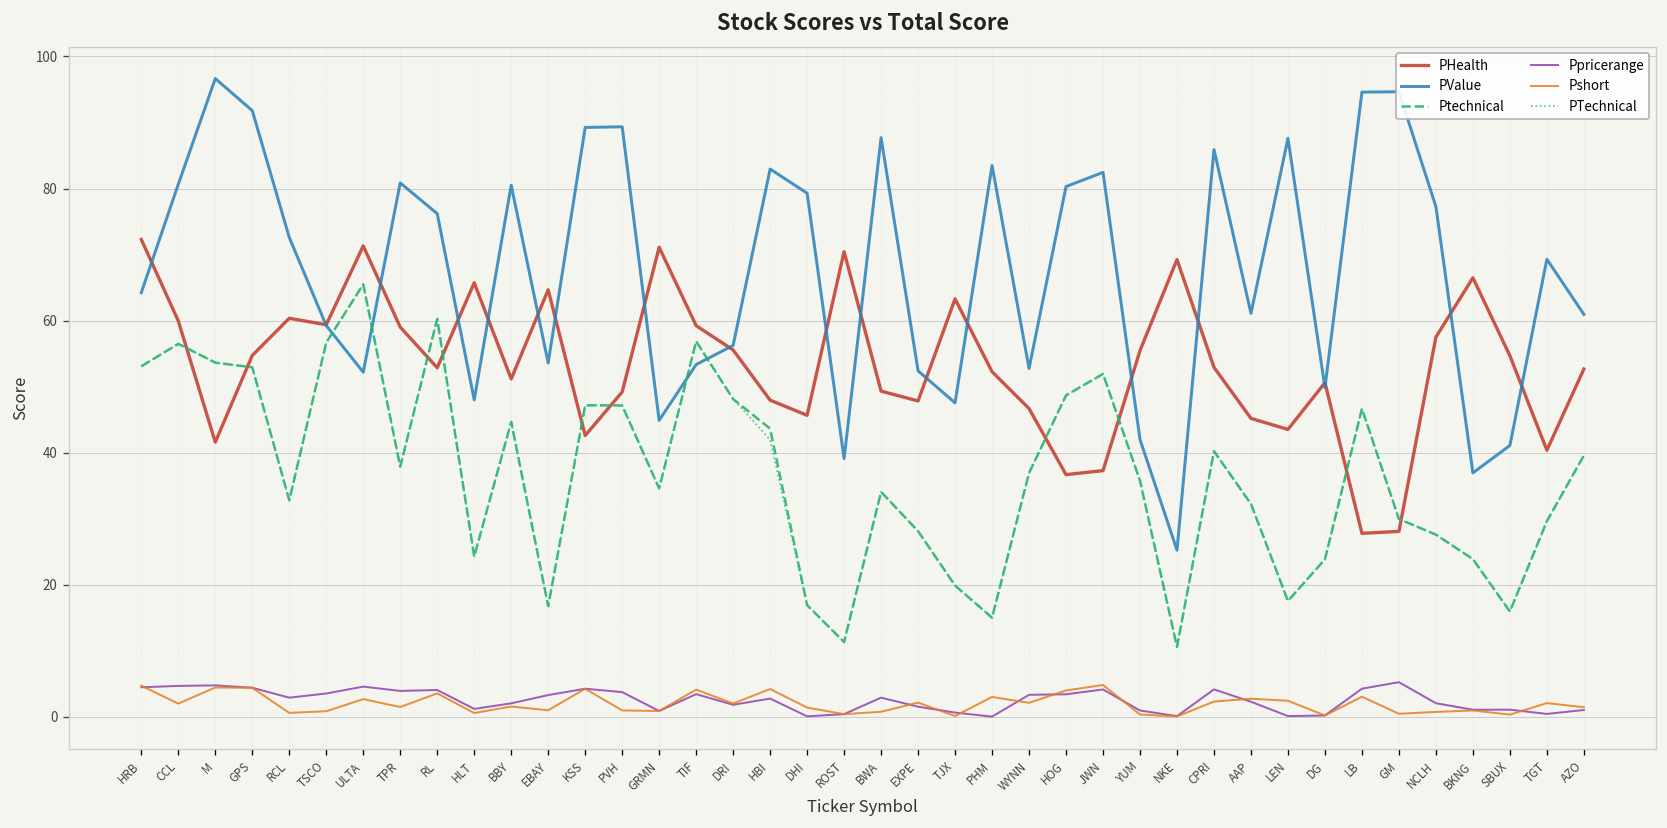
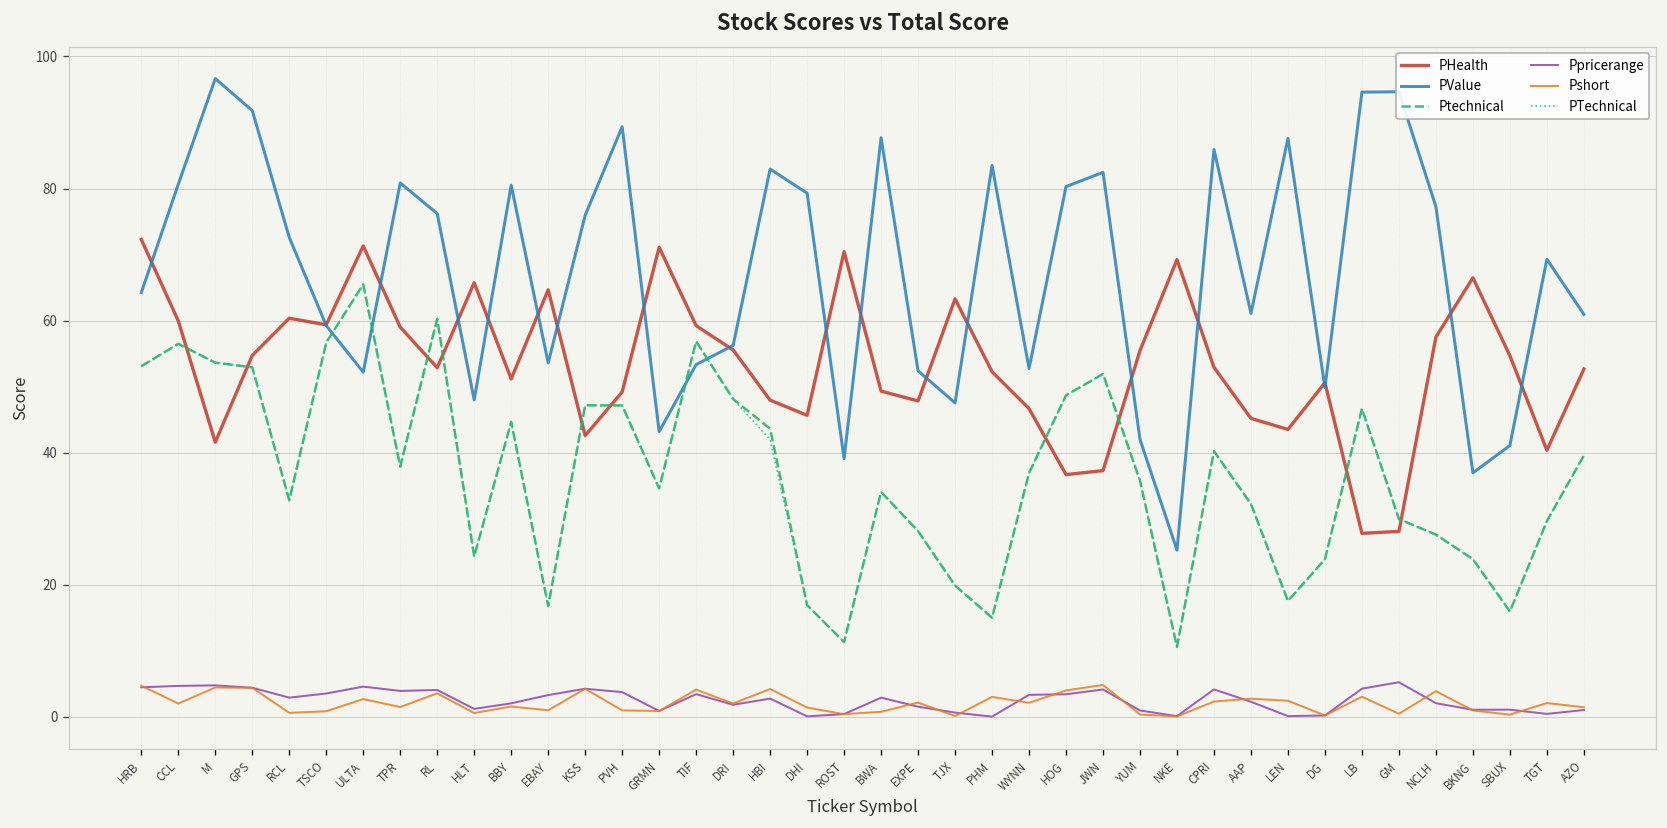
  {
    "PHealth": {
      "HRB": 72,
      "CCL": 60,
      "M": 42,
      "GPS": 55,
      "RCL": 60,
      "ULTA": 71,
      "TPR": 59,
      "RL": 53,
      "HLT": 66,
      "BBY": 51,
      "EBAY": 65,
      "KSS": 43,
      "PVH": 49,
      "GRMN": 71,
      "TIF": 59,
      "DRI": 56,
      "HBI": 48,
      "DHI": 46,
      "ROST": 70,
      "BWA": 49,
      "EXPE": 48,
      "TJX": 63,
      "PHM": 52,
      "WYNN": 47,
      "HOG": 37,
      "JWN": 37,
      "YUM": 55,
      "NKE": 69,
      "CPRI": 53,
      "AAP": 45,
      "LEN": 44,
      "DG": 51,
      "LB": 28,
      "GM": 28,
      "NCLH": 58,
      "BKNG": 66,
      "SBUX": 55,
      "TGT": 40,
      "AZO": 53
    },
    "PValue": {
      "HRB": 64,
      "CCL": 81,
      "M": 97,
      "GPS": 92,
      "RCL": 73,
      "ULTA": 52,
      "TPR": 81,
      "RL": 76,
      "HLT": 48,
      "BBY": 81,
      "EBAY": 54,
-     "KSS": 89,
+     "KSS": 76,
      "PVH": 89,
-     "GRMN": 45,
+     "GRMN": 43,
      "TIF": 53,
      "DRI": 56,
      "HBI": 83,
      "DHI": 79,
      "ROST": 39,
      "BWA": 88,
      "EXPE": 52,
      "TJX": 48,
      "PHM": 84,
      "WYNN": 53,
      "HOG": 80,
      "JWN": 82,
      "YUM": 42,
      "NKE": 25,
      "CPRI": 86,
      "AAP": 61,
      "LEN": 88,
      "DG": 50,
      "LB": 95,
      "NCLH": 77,
      "BKNG": 37,
      "SBUX": 41,
      "TGT": 69,
      "AZO": 61
    },
    "Ptechnical": {
      "HBI": 44
    },
    "Ppricerange": {
      "CCL": 5,
      "RCL": 3,
      "TSCO": 4,
      "ULTA": 5,
      "TPR": 4,
      "RL": 4,
      "HLT": 1,
      "BBY": 2,
      "EBAY": 3,
      "PVH": 4,
      "TIF": 3,
      "HBI": 3,
      "DHI": 0,
      "BWA": 3,
      "EXPE": 2,
      "TJX": 1,
      "PHM": 0,
      "WYNN": 3,
      "HOG": 3,
      "JWN": 4,
      "YUM": 1,
      "CPRI": 4,
      "LEN": 0,
      "LB": 4,
      "GM": 5,
      "NCLH": 2,
      "SBUX": 1,
      "TGT": 0
    },
    "Pshort": {
      "CCL": 2,
      "RCL": 1,
      "TSCO": 1,
      "ULTA": 3,
      "TPR": 2,
      "RL": 4,
      "HLT": 1,
      "BBY": 2,
      "EBAY": 1,
      "PVH": 1,
      "TIF": 4,
      "HBI": 4,
      "DHI": 1,
      "BWA": 1,
      "EXPE": 2,
      "TJX": 0,
      "PHM": 3,
      "WYNN": 2,
      "HOG": 4,
      "JWN": 5,
      "YUM": 0,
      "CPRI": 2,
      "LEN": 2,
      "LB": 3,
      "GM": 0,
-     "NCLH": 1,
+     "NCLH": 4,
      "SBUX": 0,
      "TGT": 2
    },
    "PTechnical": {
      "HBI": 42
    }
  }
